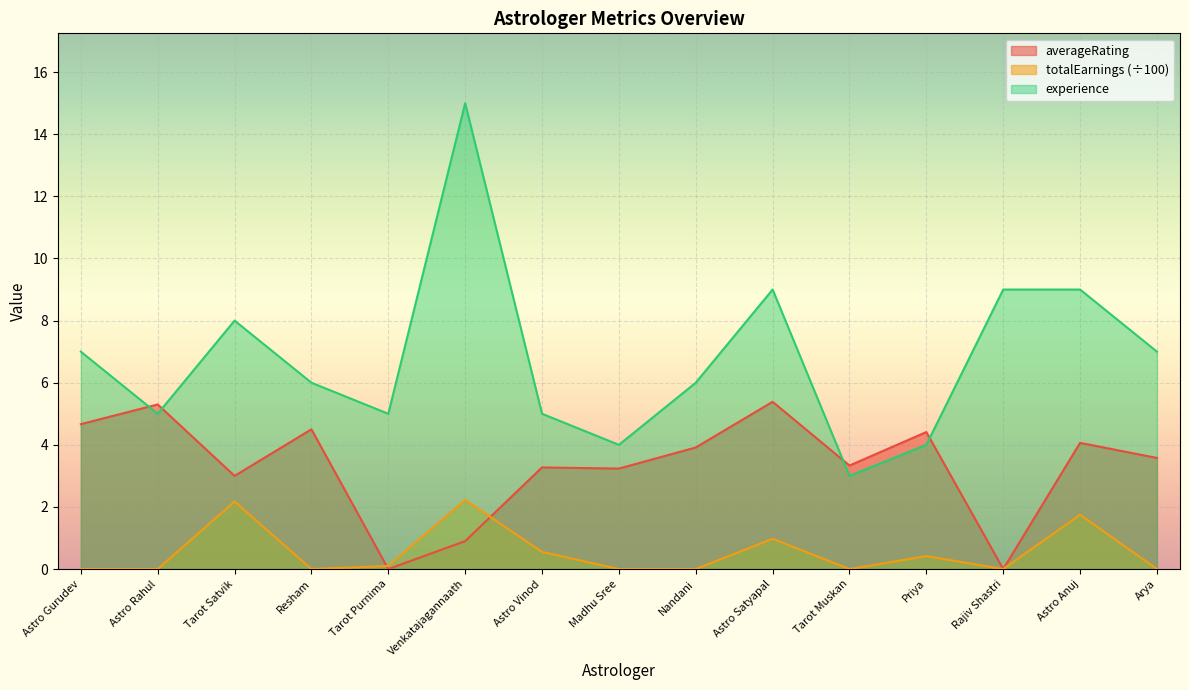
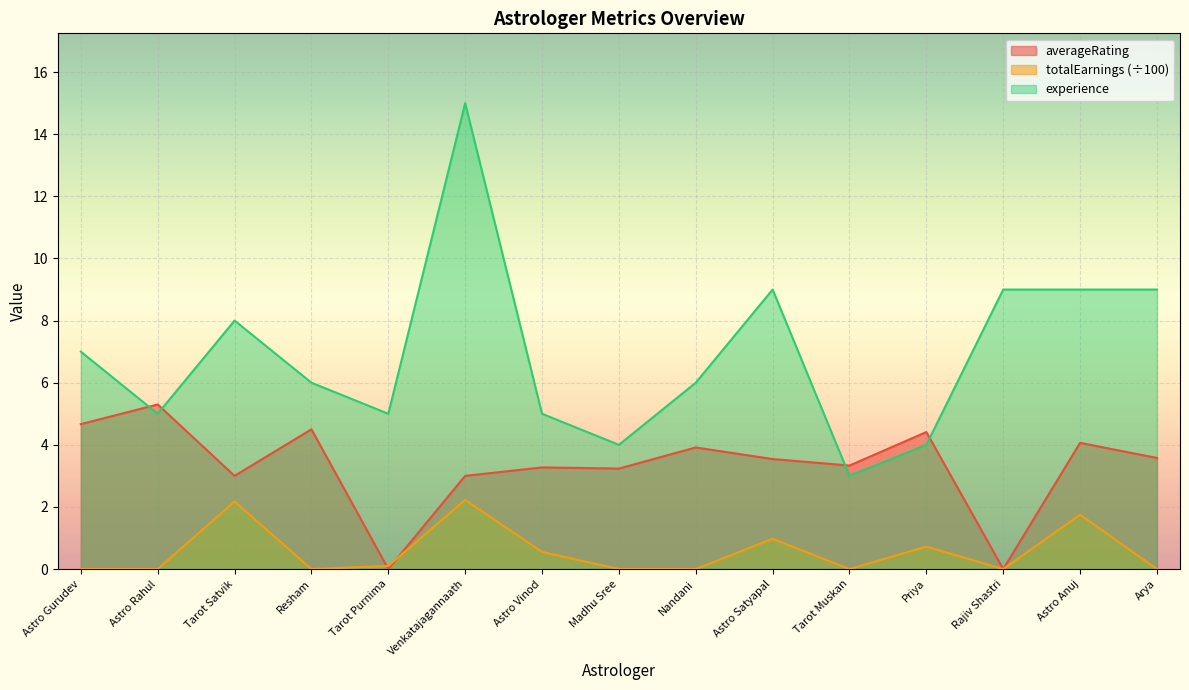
  {
    "averageRating": {
      "Astro Gurudev": 4.7,
      "Astro Rahul": 5.3,
      "Tarot Satvik": 3.0,
      "Resham": 4.5,
      "Tarot Purnima": 0.0,
-     "Venkatajagannaath": 0.9,
+     "Venkatajagannaath": 3.0,
      "Astro Vinod": 3.3,
      "Madhu Sree": 3.2,
      "Nandani": 3.9,
-     "Astro Satyapal": 5.4,
+     "Astro Satyapal": 3.5,
      "Tarot Muskan": 3.3,
      "Priya": 4.4,
      "Astro Anuj": 4.1,
      "Arya": 3.6
    },
    "totalEarnings (÷100)": {
      "Astro Gurudev": 0.0,
      "Astro Rahul": 0.0,
      "Tarot Satvik": 2.2,
      "Resham": 0.0,
      "Tarot Purnima": 0.1,
      "Venkatajagannaath": 2.2,
      "Astro Vinod": 0.6,
      "Madhu Sree": 0.0,
      "Nandani": 0.0,
      "Astro Satyapal": 1.0,
      "Tarot Muskan": 0.0,
-     "Priya": 0.4,
+     "Priya": 0.7,
      "Astro Anuj": 1.7,
      "Arya": 0.0
    },
    "experience": {
      "Astro Gurudev": 7,
      "Astro Rahul": 5,
      "Tarot Satvik": 8,
      "Resham": 6,
      "Tarot Purnima": 5,
      "Venkatajagannaath": 15,
      "Astro Vinod": 5,
      "Madhu Sree": 4,
      "Nandani": 6,
      "Astro Satyapal": 9,
      "Tarot Muskan": 3,
      "Priya": 4,
      "Rajiv Shastri": 9,
      "Astro Anuj": 9,
-     "Arya": 7
+     "Arya": 9
    }
  }
